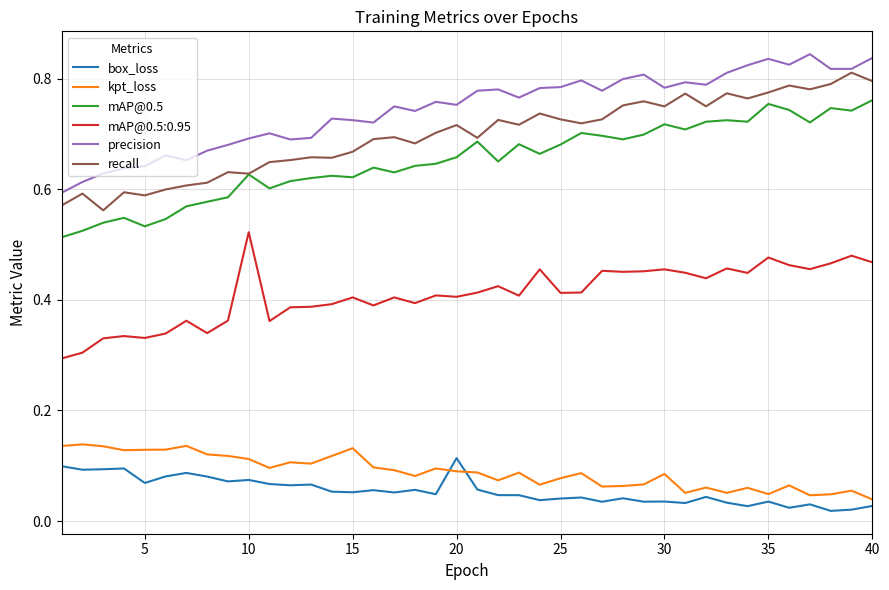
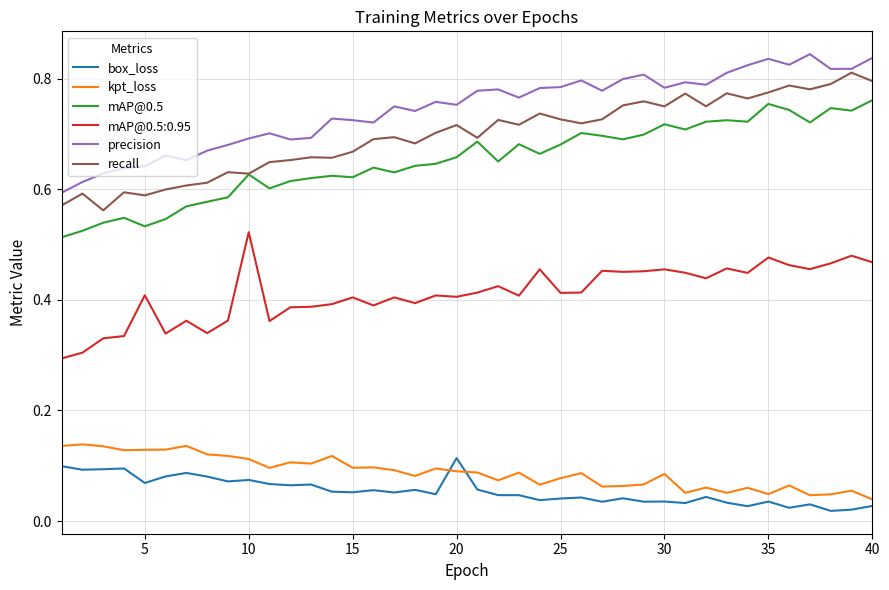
  {
    "box_loss": {
      "5": 0.07,
      "10": 0.07,
      "15": 0.05,
      "20": 0.11,
      "25": 0.04,
      "30": 0.04,
      "35": 0.04,
      "40": 0.03
    },
    "kpt_loss": {
      "5": 0.13,
      "10": 0.11,
-     "15": 0.13,
+     "15": 0.10,
      "20": 0.09,
      "25": 0.08,
      "30": 0.09,
      "35": 0.05,
      "40": 0.04
    },
    "mAP@0.5": {
      "5": 0.53,
      "15": 0.62,
      "20": 0.66,
      "25": 0.68,
      "30": 0.72,
      "35": 0.75,
      "40": 0.76
    },
    "mAP@0.5:0.95": {
-     "5": 0.33,
+     "5": 0.41,
      "10": 0.52,
      "15": 0.40,
      "20": 0.41,
      "25": 0.41,
      "30": 0.46,
      "35": 0.48,
      "40": 0.47
    },
    "precision": {
      "10": 0.69,
      "15": 0.73,
      "20": 0.75,
      "25": 0.79,
      "30": 0.78,
      "35": 0.84,
      "40": 0.84
    },
    "recall": {
      "5": 0.59,
      "15": 0.67,
      "20": 0.72,
      "25": 0.73,
      "30": 0.75,
      "35": 0.78,
      "40": 0.80
    }
  }
